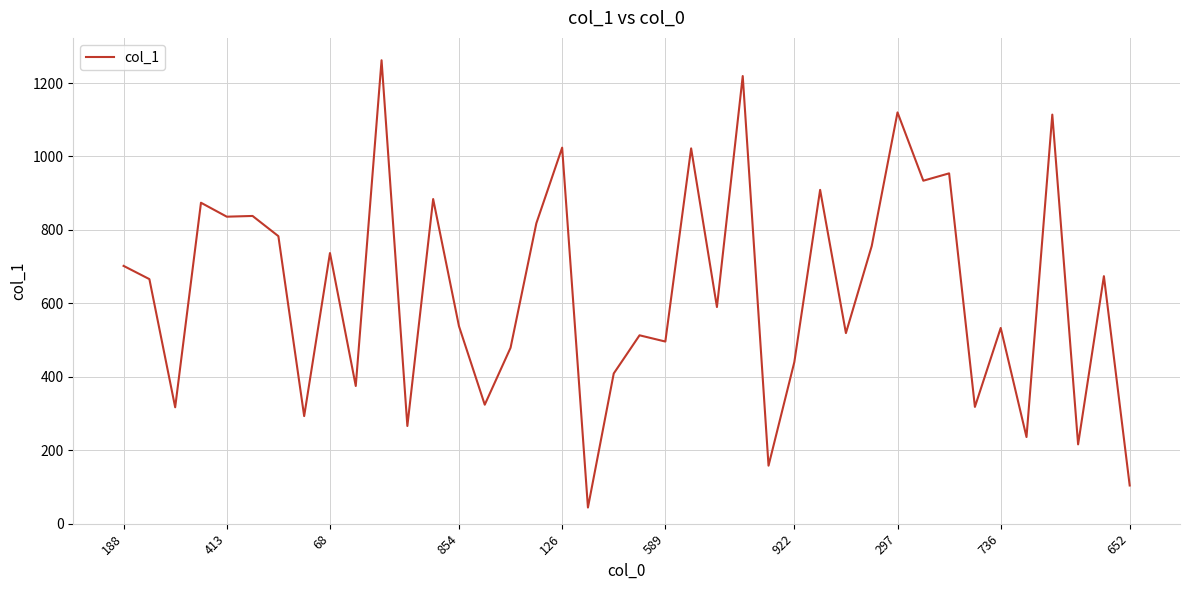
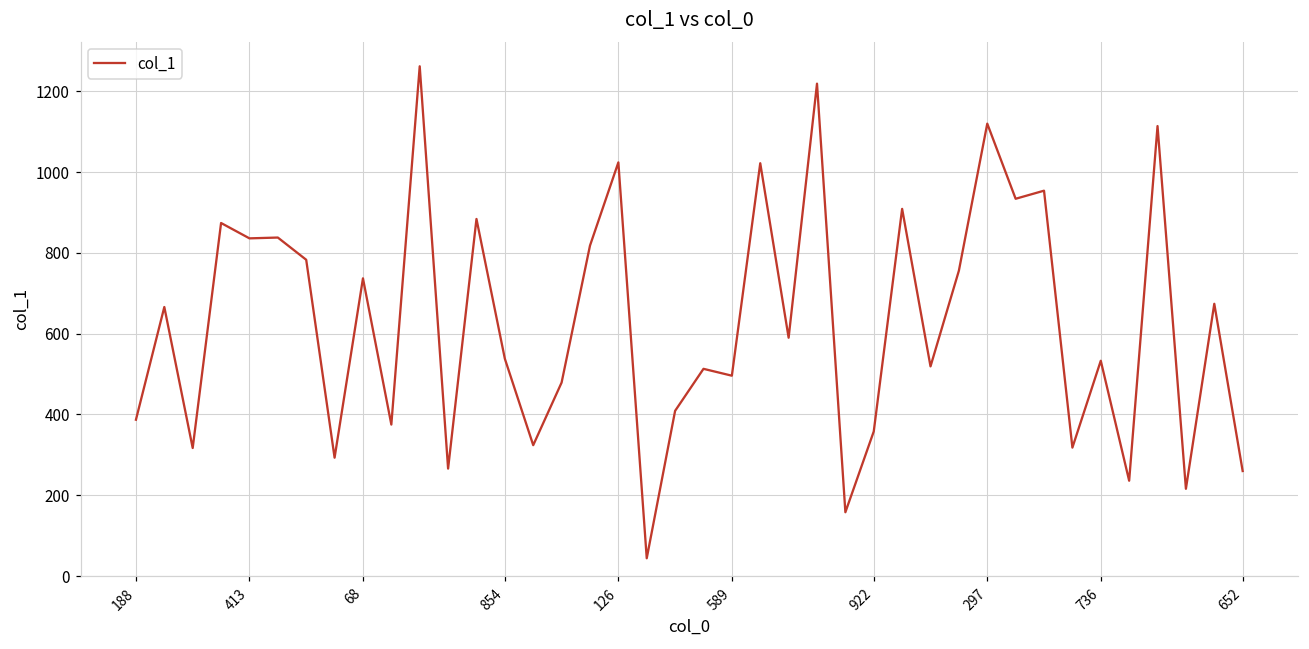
  {
-   "188": 700,
+   "188": 390,
    "413": 840,
    "68": 740,
    "854": 540,
    "126": 1020,
    "589": 500,
-   "922": 440,
+   "922": 360,
    "297": 1120,
    "736": 530,
-   "652": 100
+   "652": 260
  }
